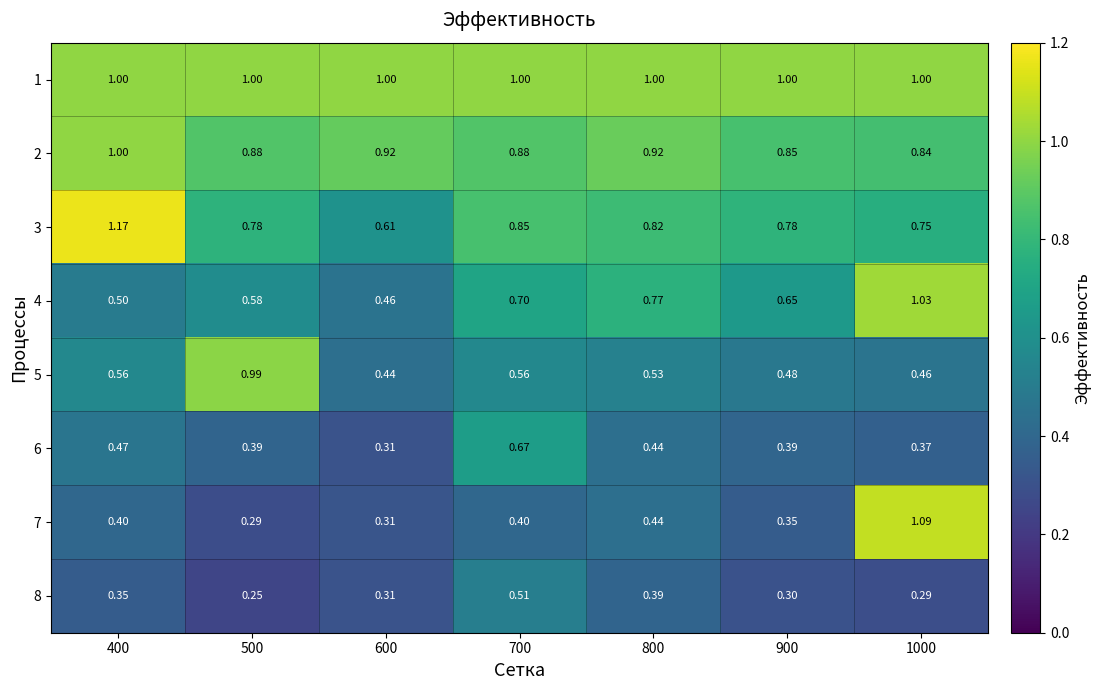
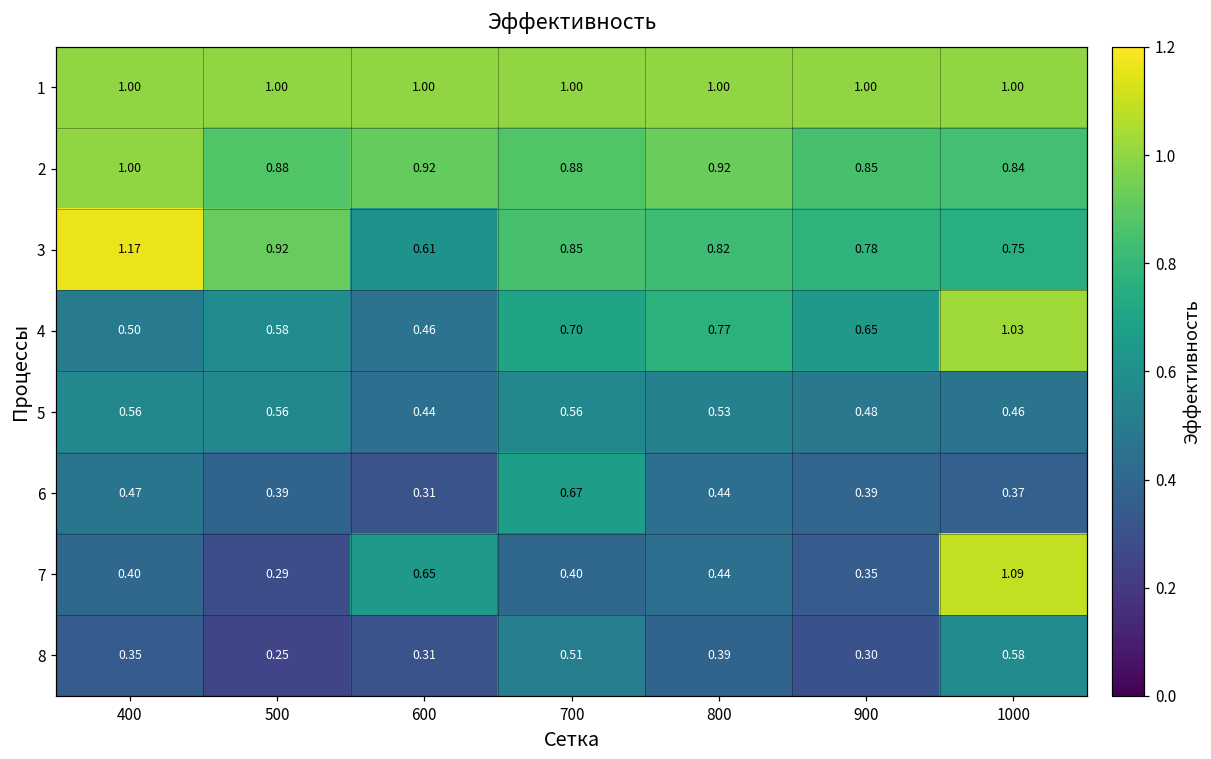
  {
    "1": {
      "400": 1.00,
      "500": 1.00,
      "600": 1.00,
      "700": 1.00,
      "800": 1.00,
      "900": 1.00,
      "1000": 1.00
    },
    "2": {
      "400": 1.00,
      "500": 0.88,
      "600": 0.92,
      "700": 0.88,
      "800": 0.92,
      "900": 0.85,
      "1000": 0.84
    },
    "3": {
      "400": 1.17,
-     "500": 0.78,
+     "500": 0.92,
      "600": 0.61,
      "700": 0.85,
      "800": 0.82,
      "900": 0.78,
      "1000": 0.75
    },
    "4": {
      "400": 0.50,
      "500": 0.58,
      "600": 0.46,
      "700": 0.70,
      "800": 0.77,
      "900": 0.65,
      "1000": 1.03
    },
    "5": {
      "400": 0.56,
-     "500": 0.99,
+     "500": 0.56,
      "600": 0.44,
      "700": 0.56,
      "800": 0.53,
      "900": 0.48,
      "1000": 0.46
    },
    "6": {
      "400": 0.47,
      "500": 0.39,
      "600": 0.31,
      "700": 0.67,
      "800": 0.44,
      "900": 0.39,
      "1000": 0.37
    },
    "7": {
      "400": 0.40,
      "500": 0.29,
-     "600": 0.31,
+     "600": 0.65,
      "700": 0.40,
      "800": 0.44,
      "900": 0.35,
      "1000": 1.09
    },
    "8": {
      "400": 0.35,
      "500": 0.25,
      "600": 0.31,
      "700": 0.51,
      "800": 0.39,
      "900": 0.30,
-     "1000": 0.29
+     "1000": 0.58
    }
  }
